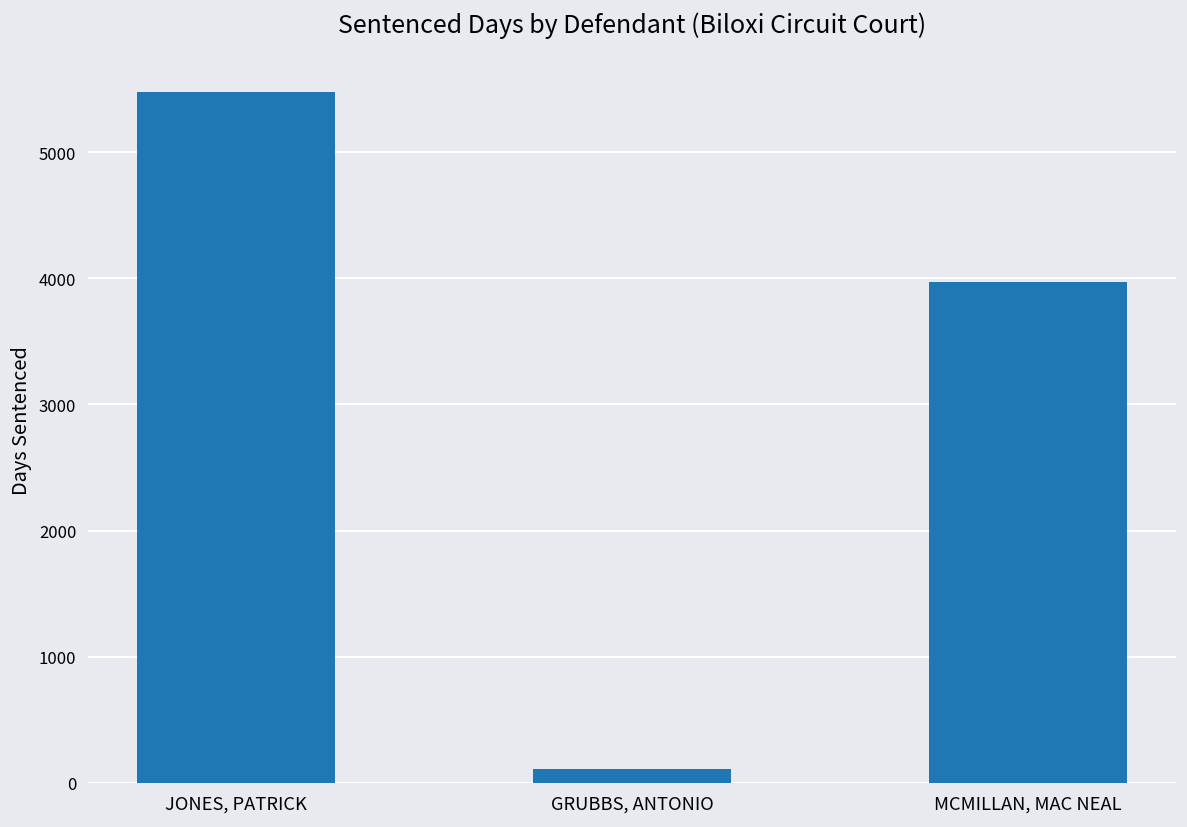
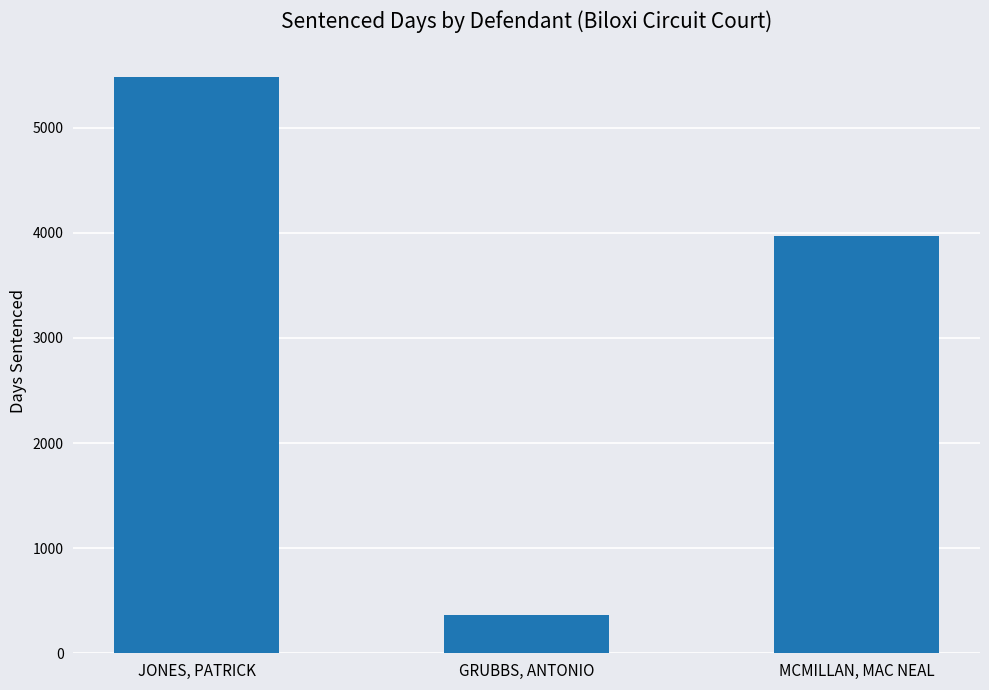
  {
    "JONES, PATRICK": 5480,
-   "GRUBBS, ANTONIO": 110,
+   "GRUBBS, ANTONIO": 370,
    "MCMILLAN, MAC NEAL": 3970
  }
